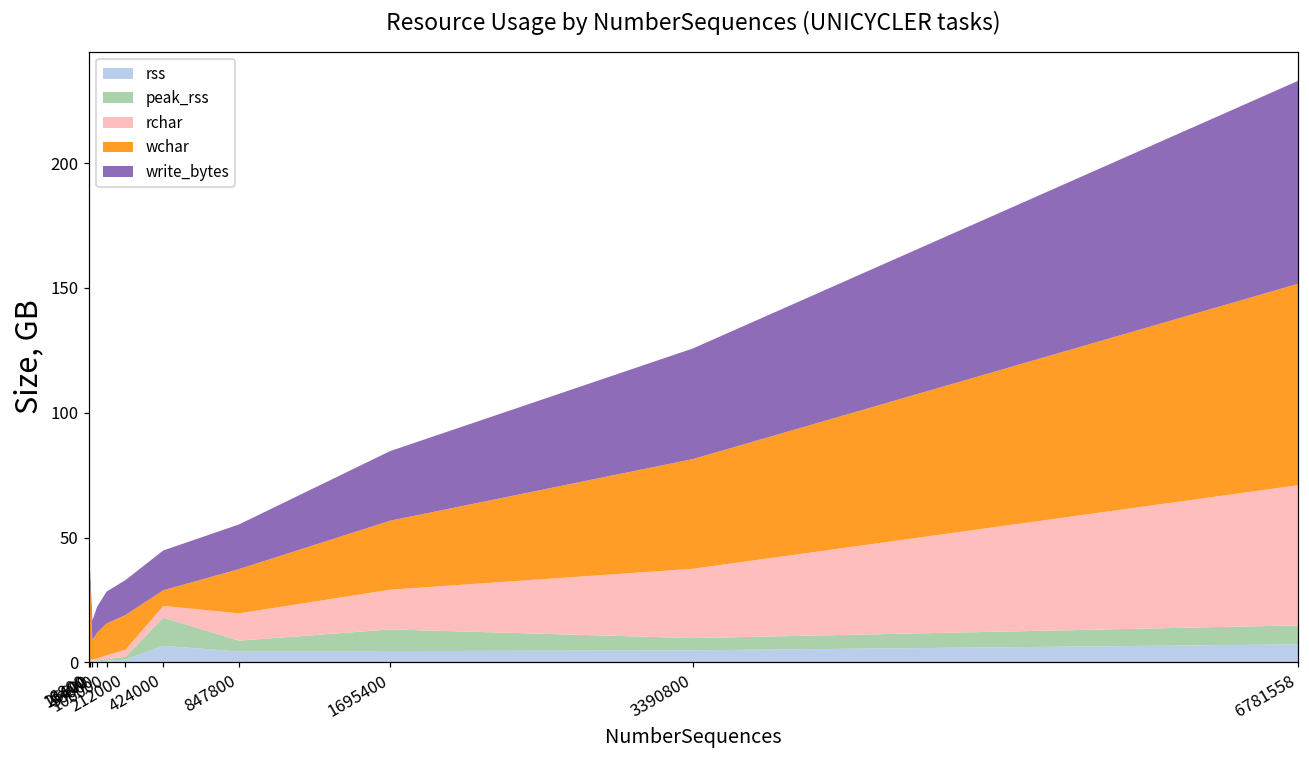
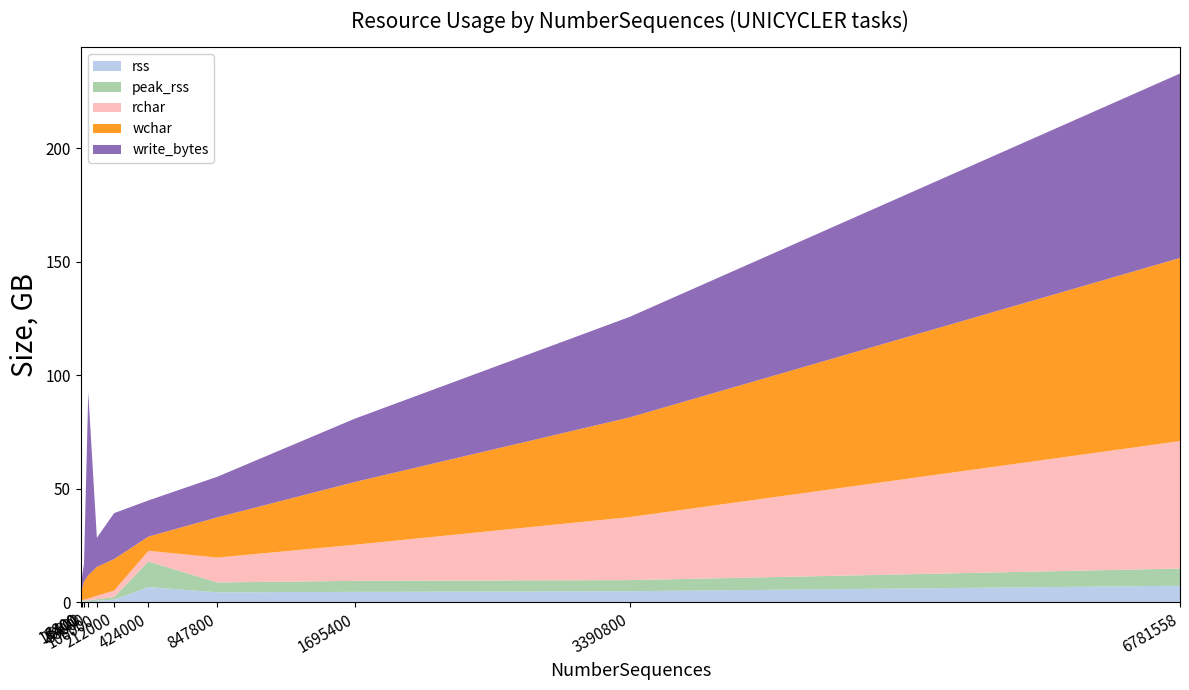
  {
    "rss": {
      "424000": 7,
      "847800": 4,
      "1695400": 5,
      "3390800": 5,
      "6781558": 7
    },
    "peak_rss": {
      "424000": 11,
      "847800": 4,
-     "1695400": 9,
+     "1695400": 5,
      "3390800": 5,
      "6781558": 8
    },
    "rchar": {
      "106000": 2,
      "212000": 3,
      "424000": 5,
      "847800": 11,
      "1695400": 16,
      "3390800": 28,
      "6781558": 56
    },
    "wchar": {
-     "13400": 31,
+     "13400": 5,
      "26600": 8,
      "53000": 10,
      "106000": 13,
      "212000": 14,
      "424000": 6,
      "847800": 18,
      "1695400": 28,
      "3390800": 44,
      "6781558": 81
    },
    "write_bytes": {
      "6800": 1,
      "13400": 5,
      "26600": 8,
-     "53000": 10,
+     "53000": 81,
      "106000": 13,
-     "212000": 14,
+     "212000": 20,
      "424000": 16,
      "847800": 18,
      "1695400": 28,
      "3390800": 44,
      "6781558": 81
    }
  }
